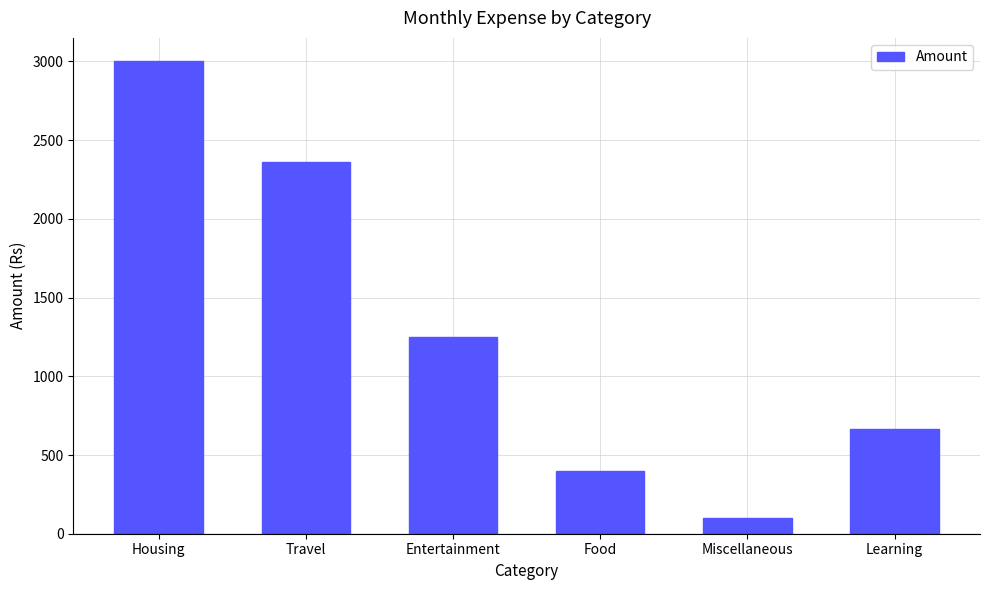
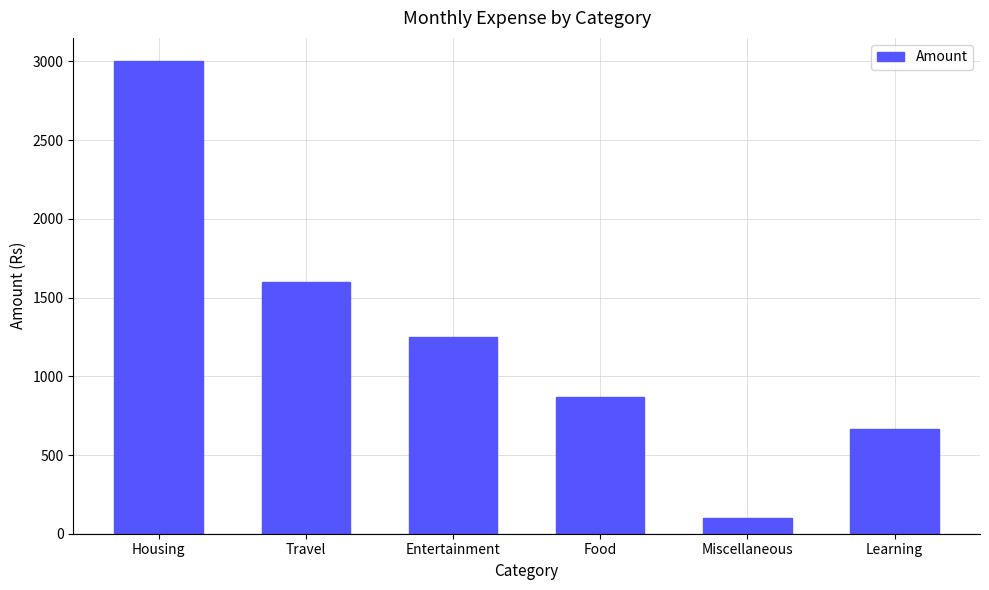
  {
    "Housing": 3000,
-   "Travel": 2360,
+   "Travel": 1600,
    "Entertainment": 1250,
-   "Food": 400,
+   "Food": 870,
    "Miscellaneous": 100,
    "Learning": 660
  }
